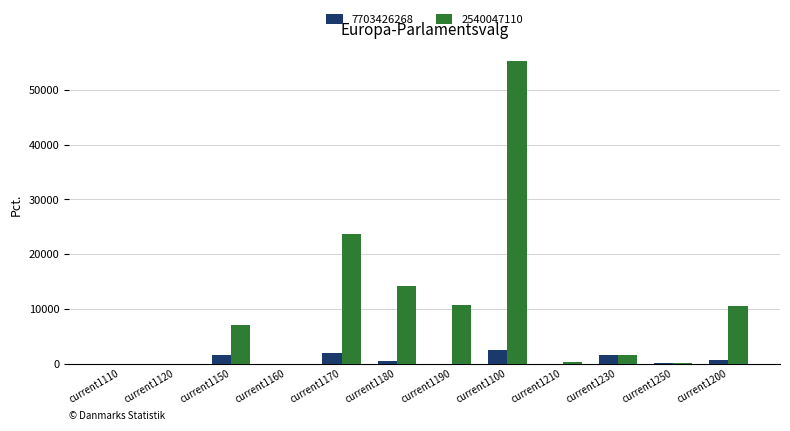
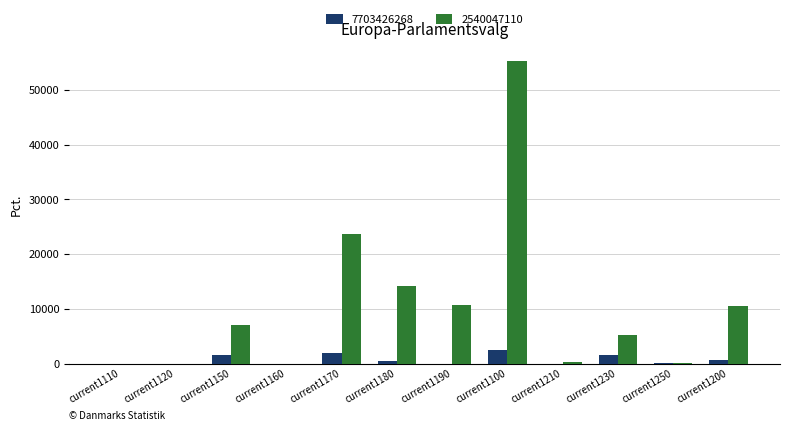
  {
    "7703426268": {
      "current1120": 0,
      "current1150": 2000,
      "current1160": 0,
      "current1170": 2000,
      "current1100": 2000,
      "current1230": 2000,
      "current1200": 1000
    },
    "2540047110": {
      "current1110": 0,
      "current1120": 0,
      "current1150": 7000,
      "current1160": 0,
      "current1170": 24000,
      "current1180": 14000,
      "current1190": 11000,
      "current1100": 55000,
-     "current1230": 2000,
+     "current1230": 5000,
      "current1200": 10000
    }
  }
